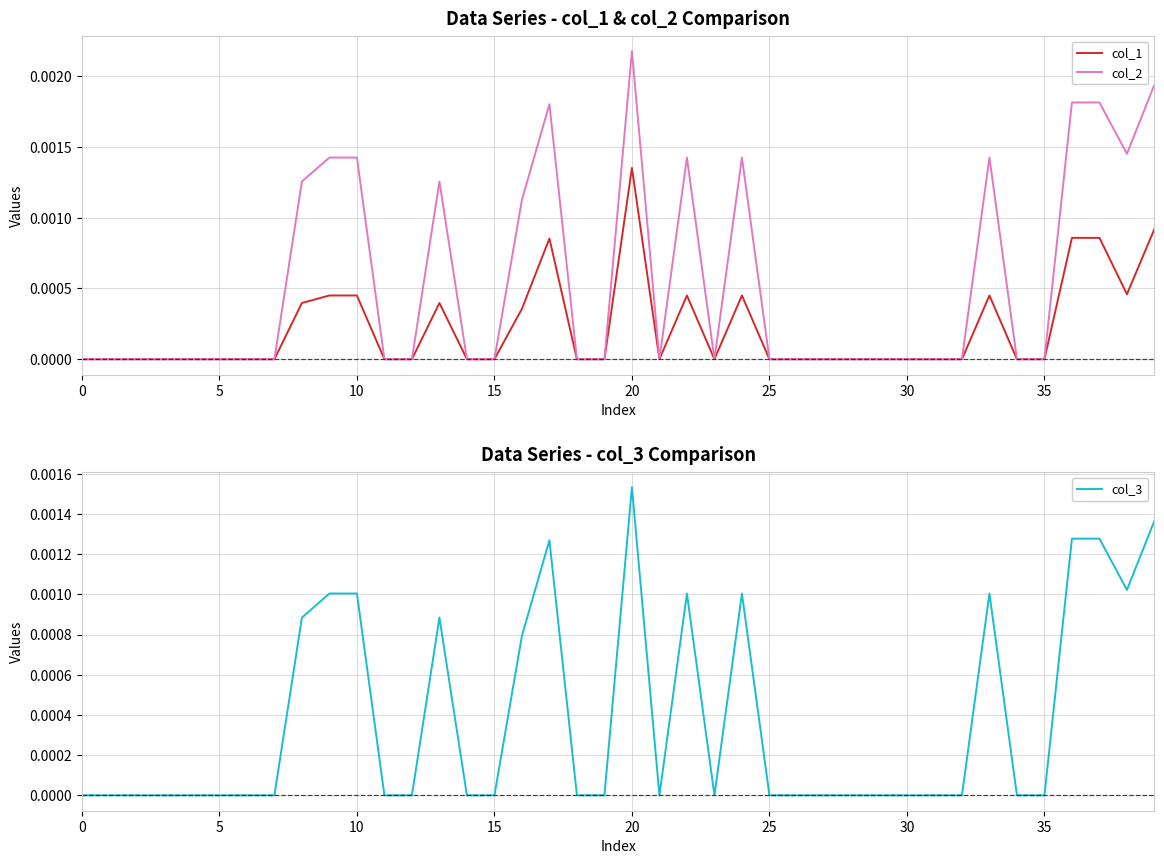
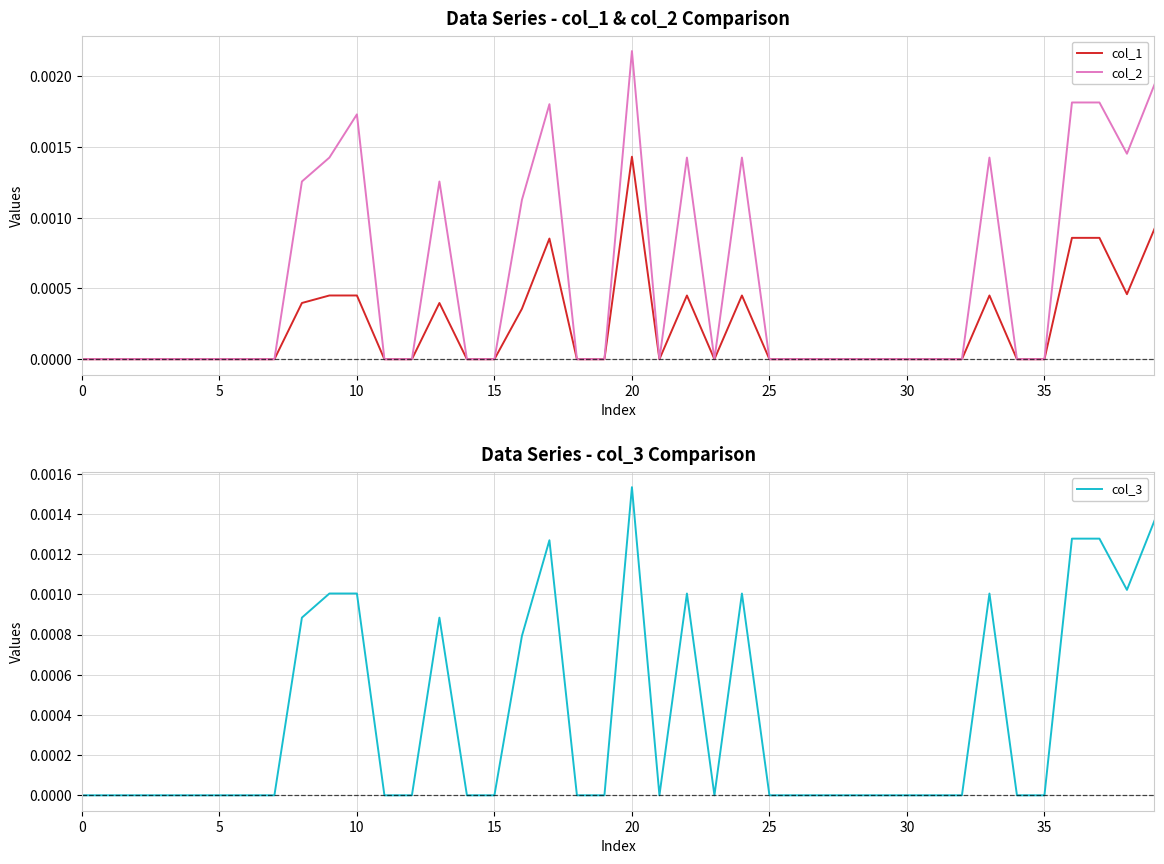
  {
    "Data Series - col_1 & col_2 Comparison": {
      "col_1": {
        "10": 0.00045,
-       "20": 0.00135
+       "20": 0.00143
      },
      "col_2": {
-       "10": 0.00142,
+       "10": 0.00173,
        "20": 0.00218
      }
    },
    "Data Series - col_3 Comparison": {
      "0": 0.00000,
      "5": 0.00000,
      "10": 0.00100,
      "15": 0.00000,
      "20": 0.00153,
      "25": 0.00000,
      "30": 0.00000,
      "35": 0.00000
    }
  }
